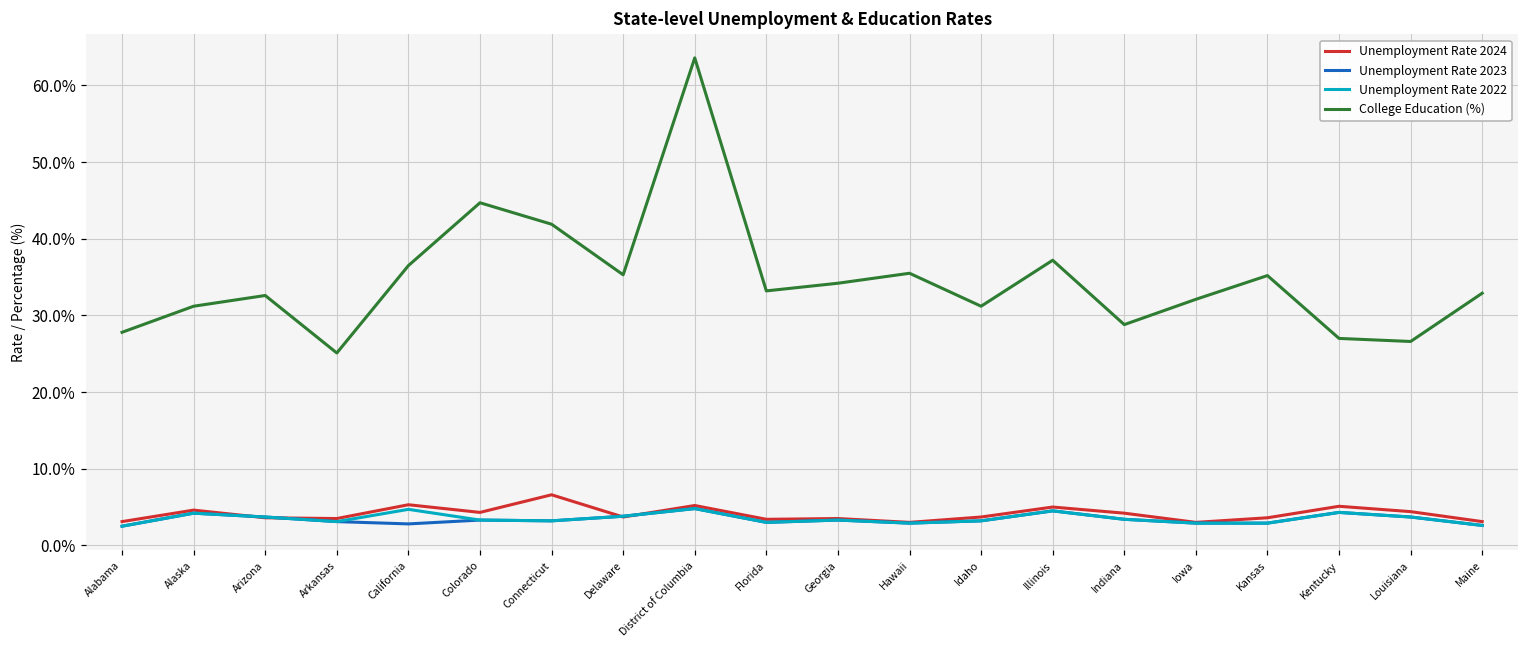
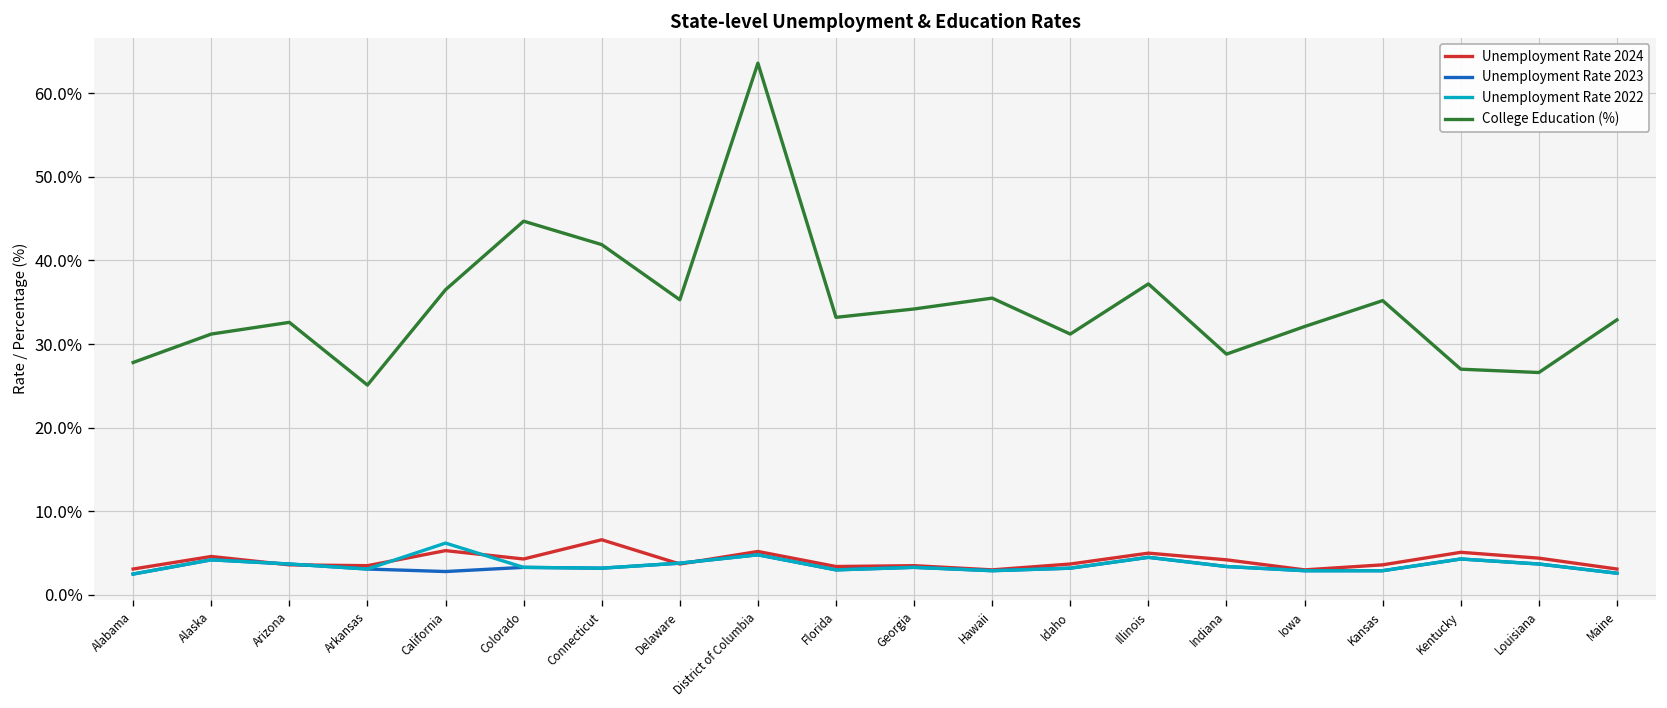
  {
    "Unemployment Rate 2024": {
      "Alabama": "3%",
      "Alaska": "5%",
      "Arkansas": "4%",
      "California": "5%",
      "Colorado": "4%",
      "Connecticut": "7%",
      "District of Columbia": "5%",
      "Florida": "3%",
      "Idaho": "4%",
      "Illinois": "5%",
      "Indiana": "4%",
      "Kansas": "4%",
      "Kentucky": "5%",
      "Louisiana": "4%",
      "Maine": "3%"
    },
    "Unemployment Rate 2023": {
      "California": "3%"
    },
    "Unemployment Rate 2022": {
-     "California": "5%"
+     "California": "6%"
    },
    "College Education (%)": {
      "Alabama": "28%",
      "Alaska": "31%",
      "Arizona": "33%",
      "Arkansas": "25%",
      "California": "37%",
      "Colorado": "45%",
      "Connecticut": "42%",
      "Delaware": "35%",
      "District of Columbia": "64%",
      "Florida": "33%",
      "Georgia": "34%",
      "Hawaii": "36%",
      "Idaho": "31%",
      "Illinois": "37%",
      "Indiana": "29%",
      "Iowa": "32%",
      "Kansas": "35%",
      "Kentucky": "27%",
      "Louisiana": "27%",
      "Maine": "33%"
    }
  }
